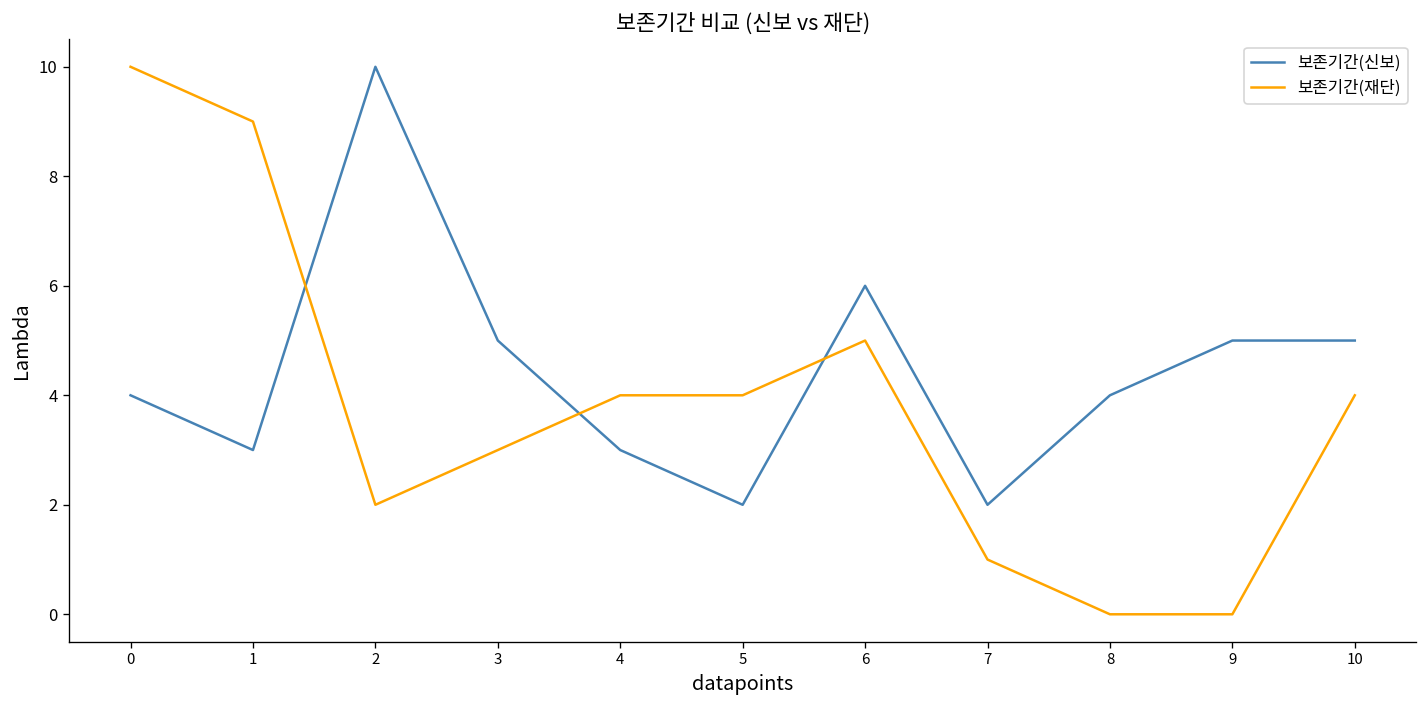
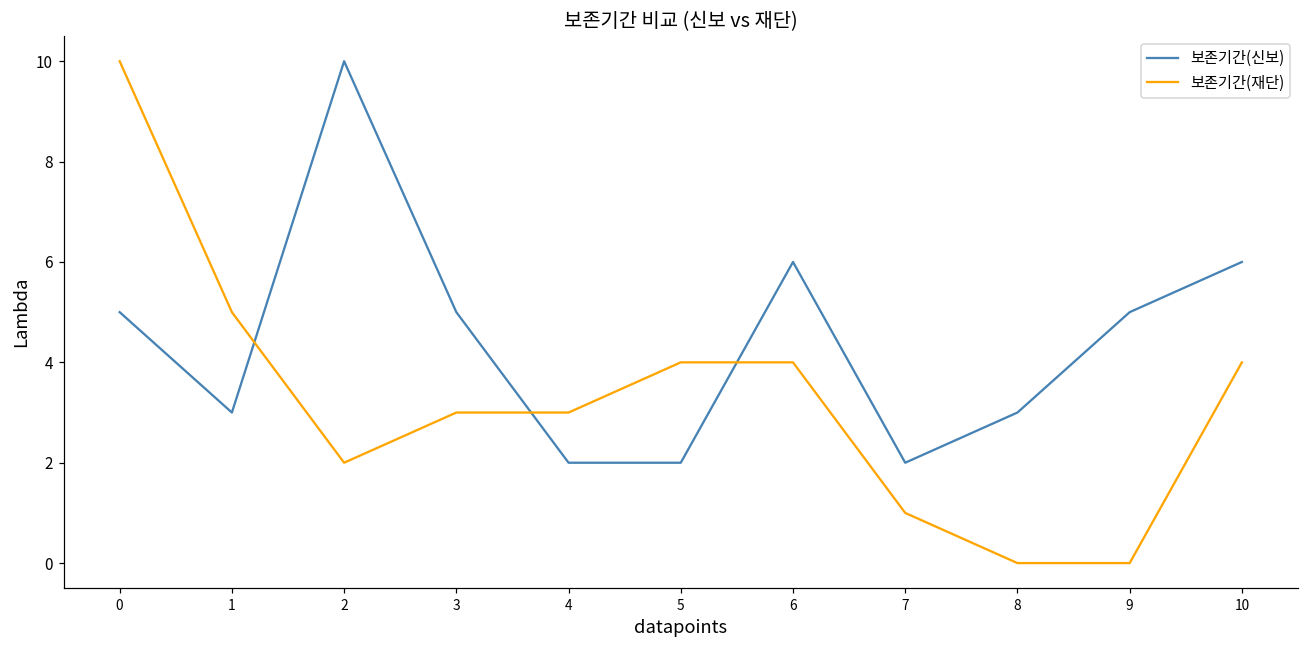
  {
    "보존기간(신보)": {
-     "0": 4,
+     "0": 5,
      "1": 3,
      "2": 10,
      "3": 5,
-     "4": 3,
+     "4": 2,
      "5": 2,
      "6": 6,
      "7": 2,
-     "8": 4,
+     "8": 3,
      "9": 5,
-     "10": 5
+     "10": 6
    },
    "보존기간(재단)": {
      "0": 10,
-     "1": 9,
+     "1": 5,
      "2": 2,
      "3": 3,
-     "4": 4,
+     "4": 3,
      "5": 4,
-     "6": 5,
+     "6": 4,
      "7": 1,
      "8": 0,
      "9": 0,
      "10": 4
    }
  }
